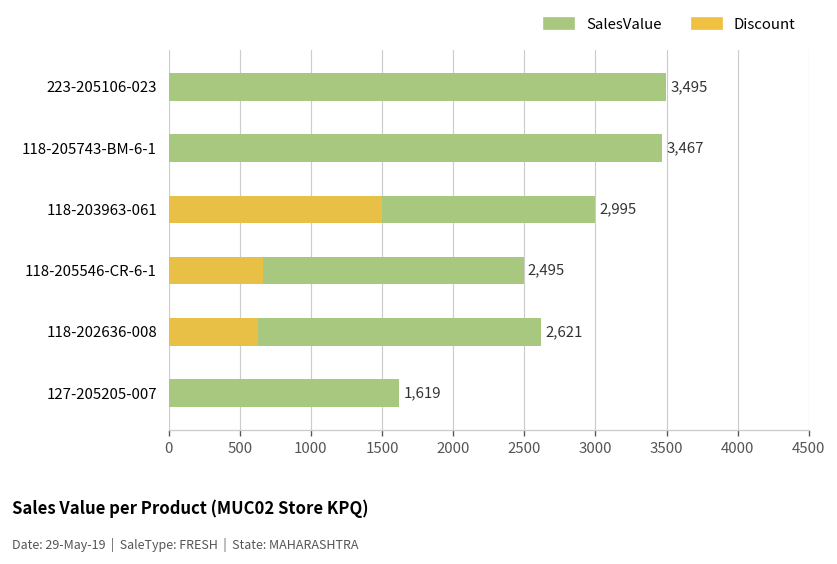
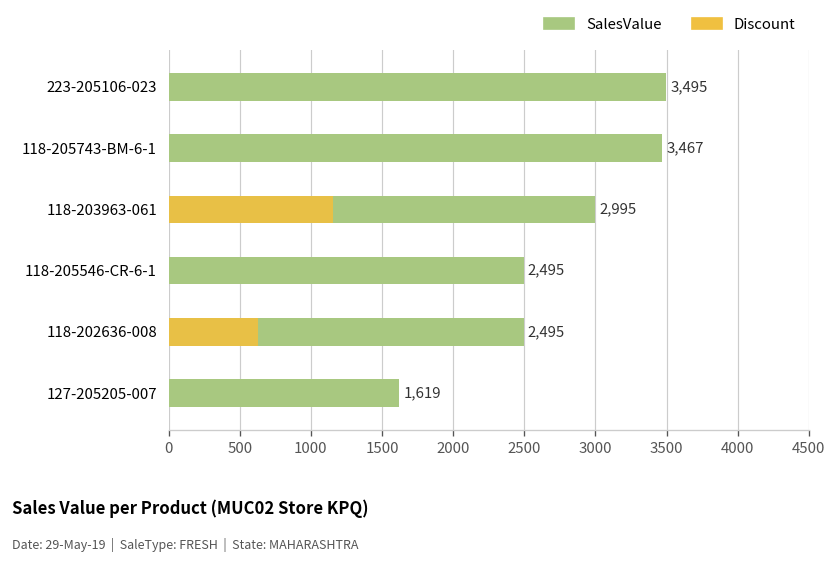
  {
    "SalesValue": {
      "223-205106-023": "3,495",
      "118-205743-BM-6-1": "3,467",
      "118-203963-061": "2,995",
      "118-205546-CR-6-1": "2,495",
-     "118-202636-008": "2,621",
+     "118-202636-008": "2,495",
      "127-205205-007": "1,619"
    },
    "Discount": {
      "223-205106-023": "0",
      "118-205743-BM-6-1": "0",
-     "118-203963-061": "1500",
-     "118-205546-CR-6-1": "660",
+     "118-203963-061": "1150",
+     "118-205546-CR-6-1": "0",
      "127-205205-007": "0"
    }
  }
